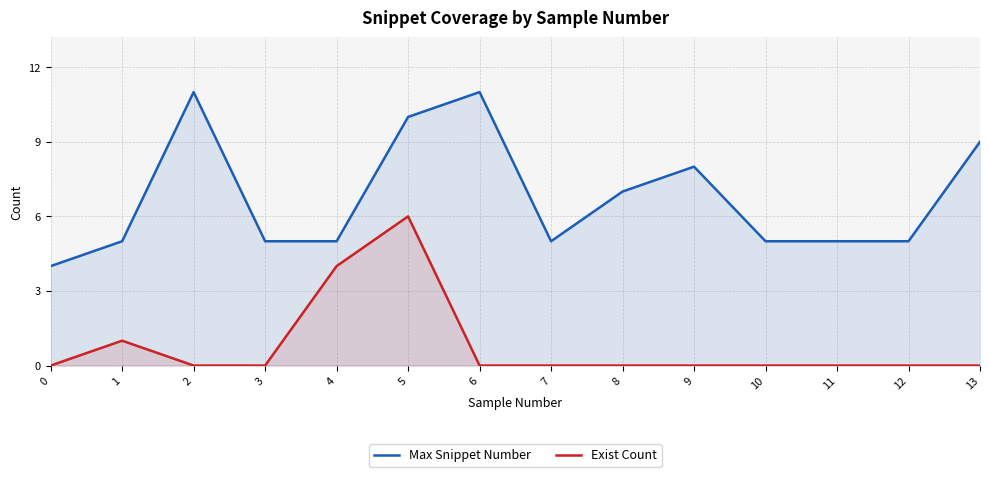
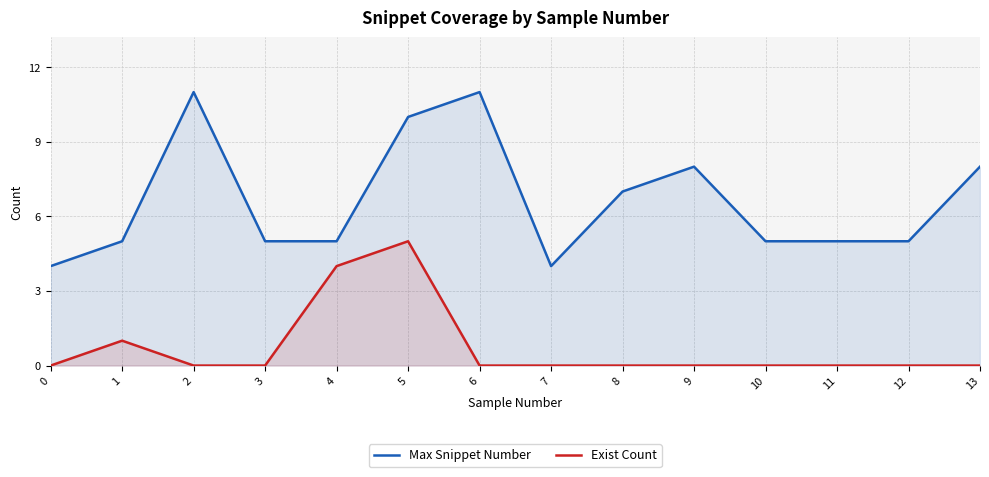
  {
    "Max Snippet Number": {
      "0": 4,
      "1": 5,
      "2": 11,
      "3": 5,
      "4": 5,
      "5": 10,
      "6": 11,
-     "7": 5,
+     "7": 4,
      "8": 7,
      "9": 8,
      "10": 5,
      "11": 5,
      "12": 5,
-     "13": 9
+     "13": 8
    },
    "Exist Count": {
      "0": 0,
      "1": 1,
      "2": 0,
      "3": 0,
      "4": 4,
-     "5": 6,
+     "5": 5,
      "6": 0,
      "7": 0,
      "8": 0,
      "9": 0,
      "10": 0,
      "11": 0,
      "12": 0,
      "13": 0
    }
  }
